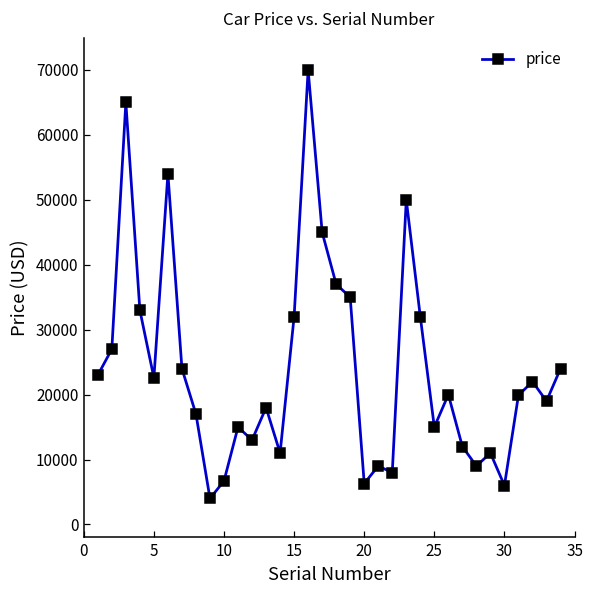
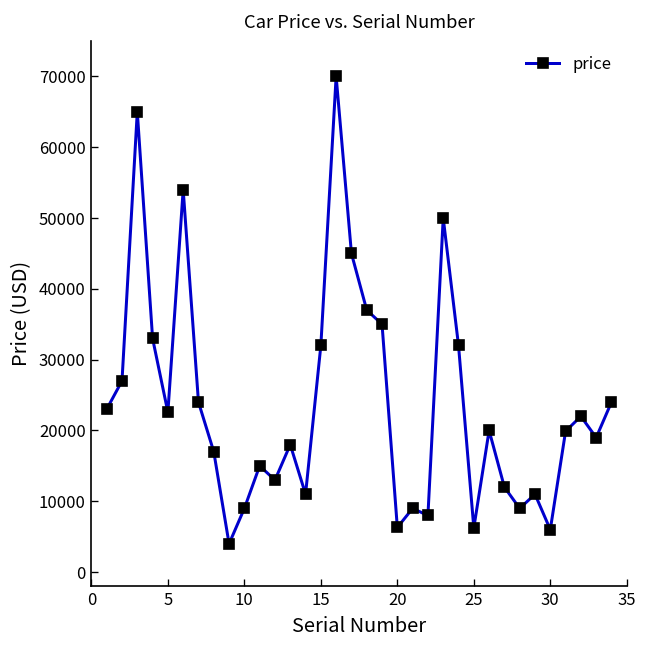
  {
    "5": 23000,
-   "10": 7000,
+   "10": 9000,
    "15": 32000,
    "20": 6000,
-   "25": 15000,
+   "25": 6000,
    "30": 6000
  }
